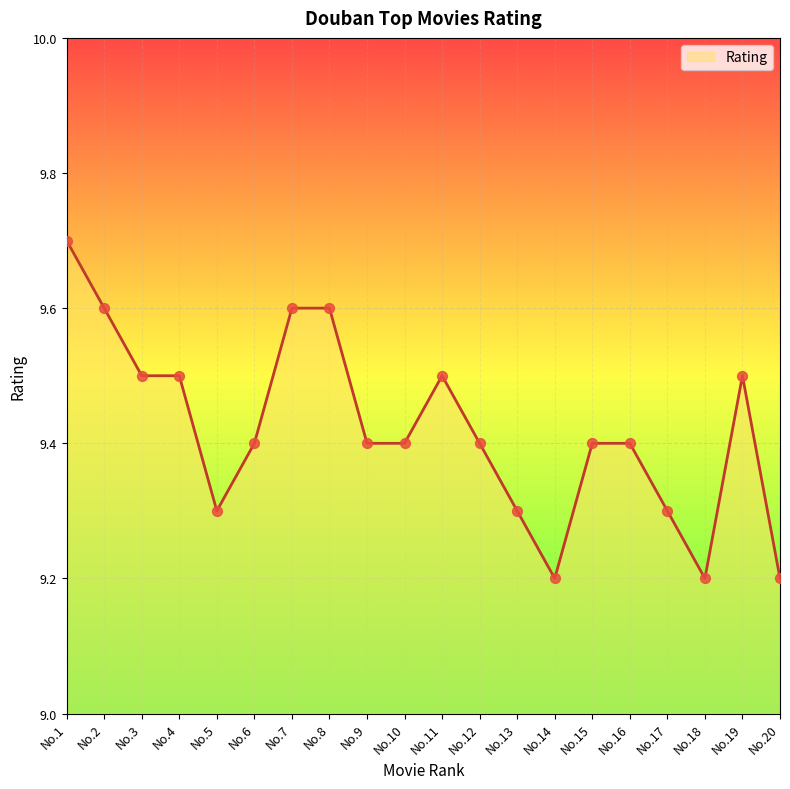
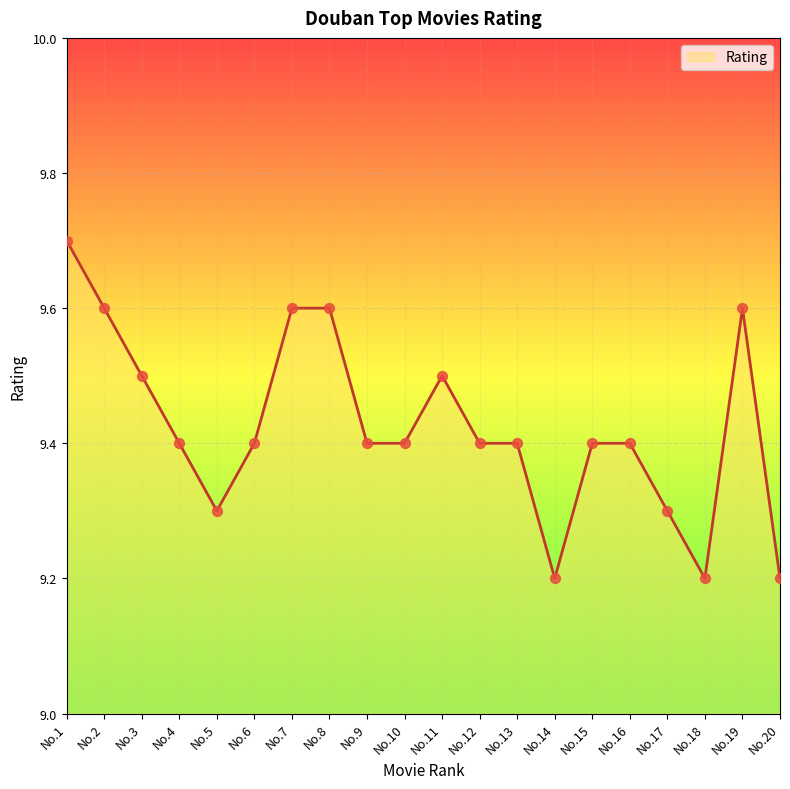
  {
    "No.1": 9.7,
    "No.2": 9.6,
    "No.3": 9.5,
-   "No.4": 9.5,
+   "No.4": 9.4,
    "No.5": 9.3,
    "No.6": 9.4,
    "No.7": 9.6,
    "No.8": 9.6,
    "No.9": 9.4,
    "No.10": 9.4,
    "No.11": 9.5,
    "No.12": 9.4,
-   "No.13": 9.3,
+   "No.13": 9.4,
    "No.14": 9.2,
    "No.15": 9.4,
    "No.16": 9.4,
    "No.17": 9.3,
    "No.18": 9.2,
-   "No.19": 9.5,
+   "No.19": 9.6,
    "No.20": 9.2
  }
